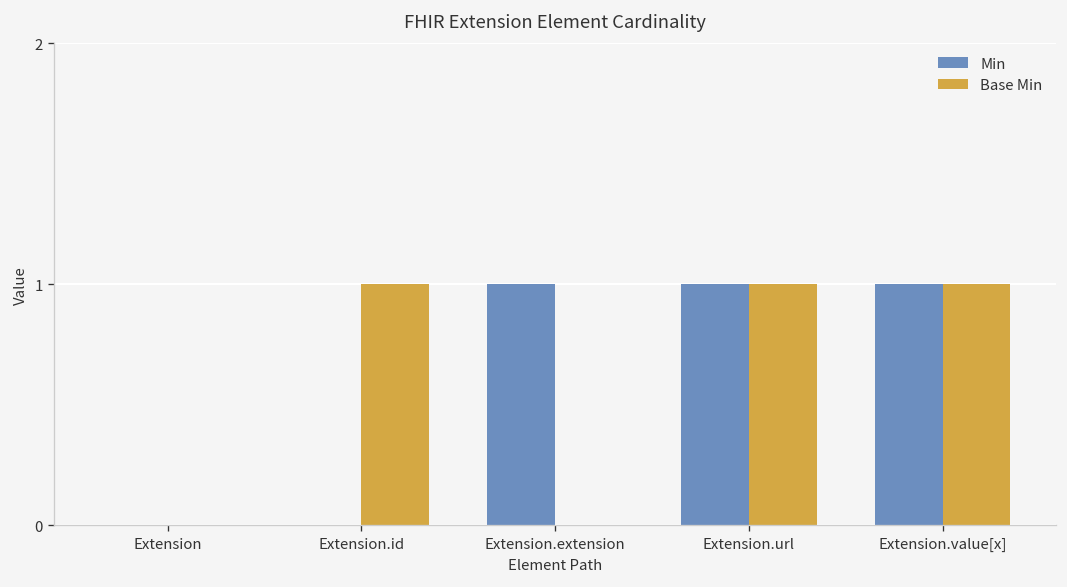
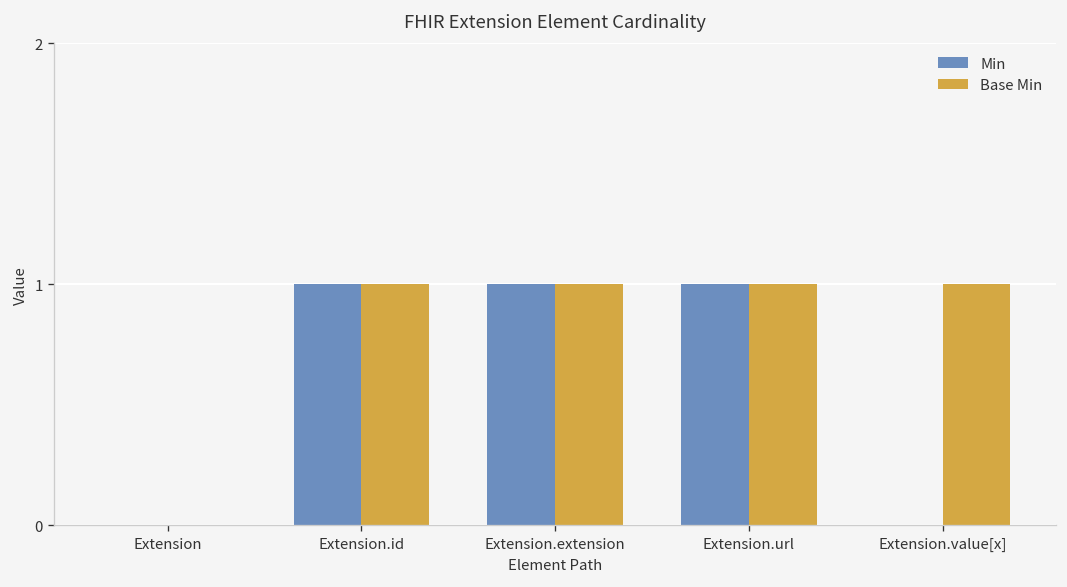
  {
    "Min": {
      "Extension": 0,
-     "Extension.id": 0,
+     "Extension.id": 1,
      "Extension.extension": 1,
      "Extension.url": 1,
-     "Extension.value[x]": 1
+     "Extension.value[x]": 0
    },
    "Base Min": {
      "Extension": 0,
      "Extension.id": 1,
-     "Extension.extension": 0,
+     "Extension.extension": 1,
      "Extension.url": 1,
      "Extension.value[x]": 1
    }
  }
